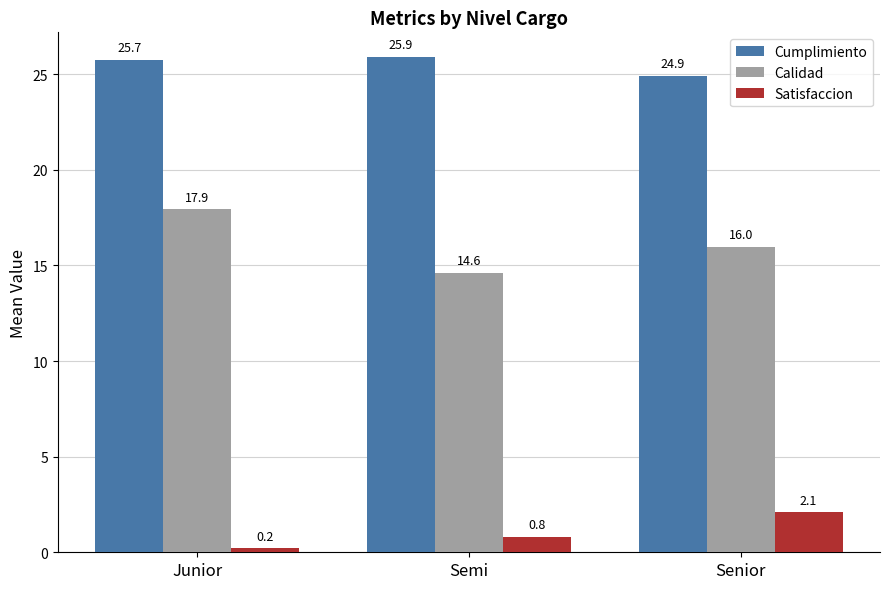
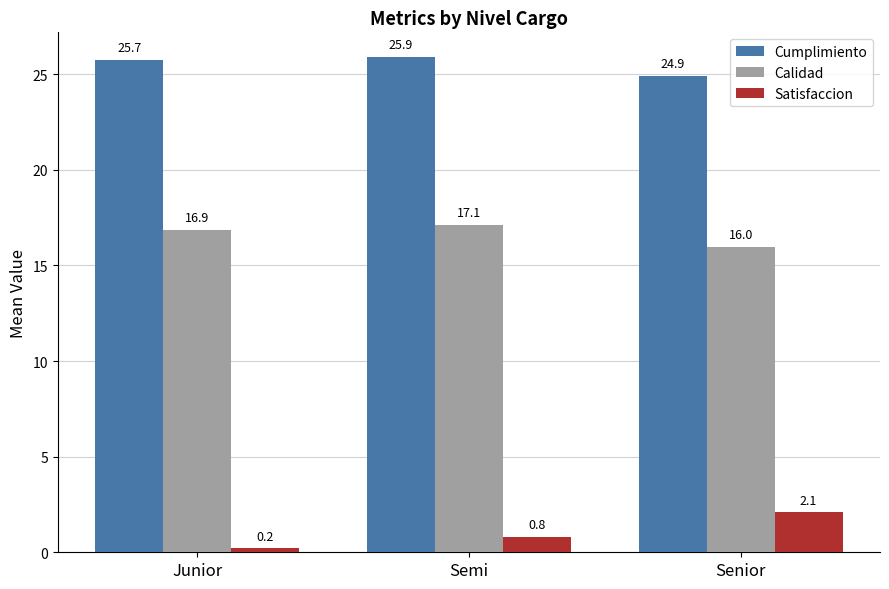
  {
    "Cumplimiento": {
      "Junior": 25.7,
      "Semi": 25.9,
      "Senior": 24.9
    },
    "Calidad": {
-     "Junior": 17.9,
-     "Semi": 14.6,
+     "Junior": 16.9,
+     "Semi": 17.1,
      "Senior": 16.0
    },
    "Satisfaccion": {
      "Junior": 0.2,
      "Semi": 0.8,
      "Senior": 2.1
    }
  }
